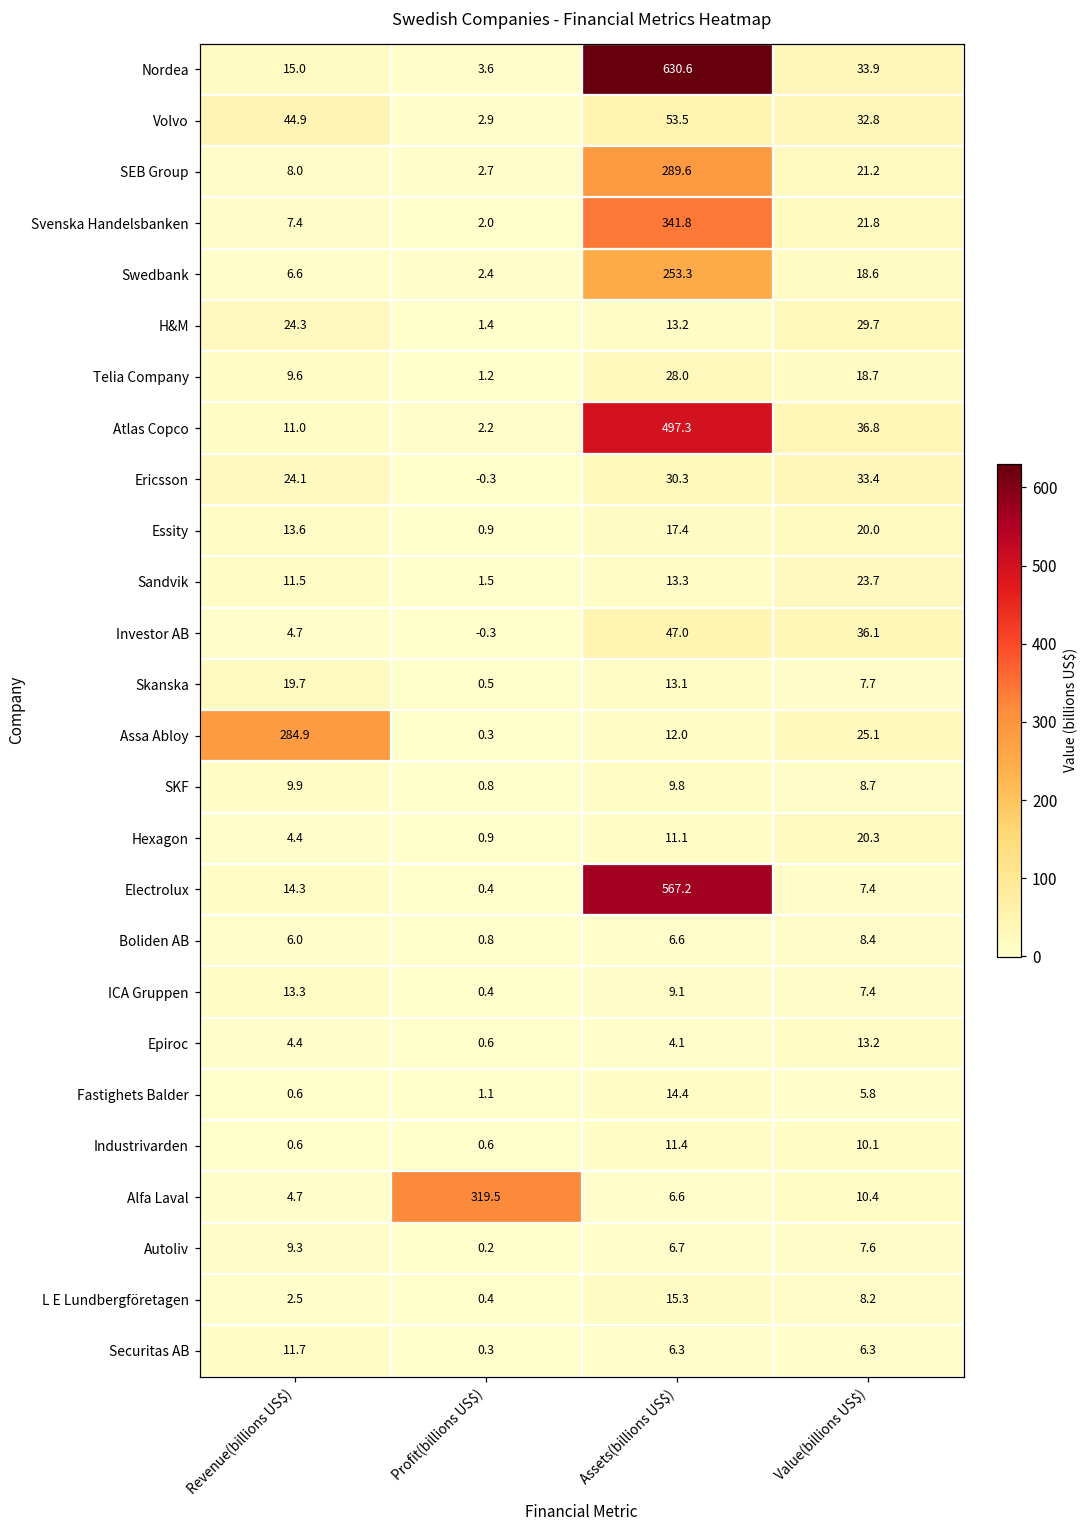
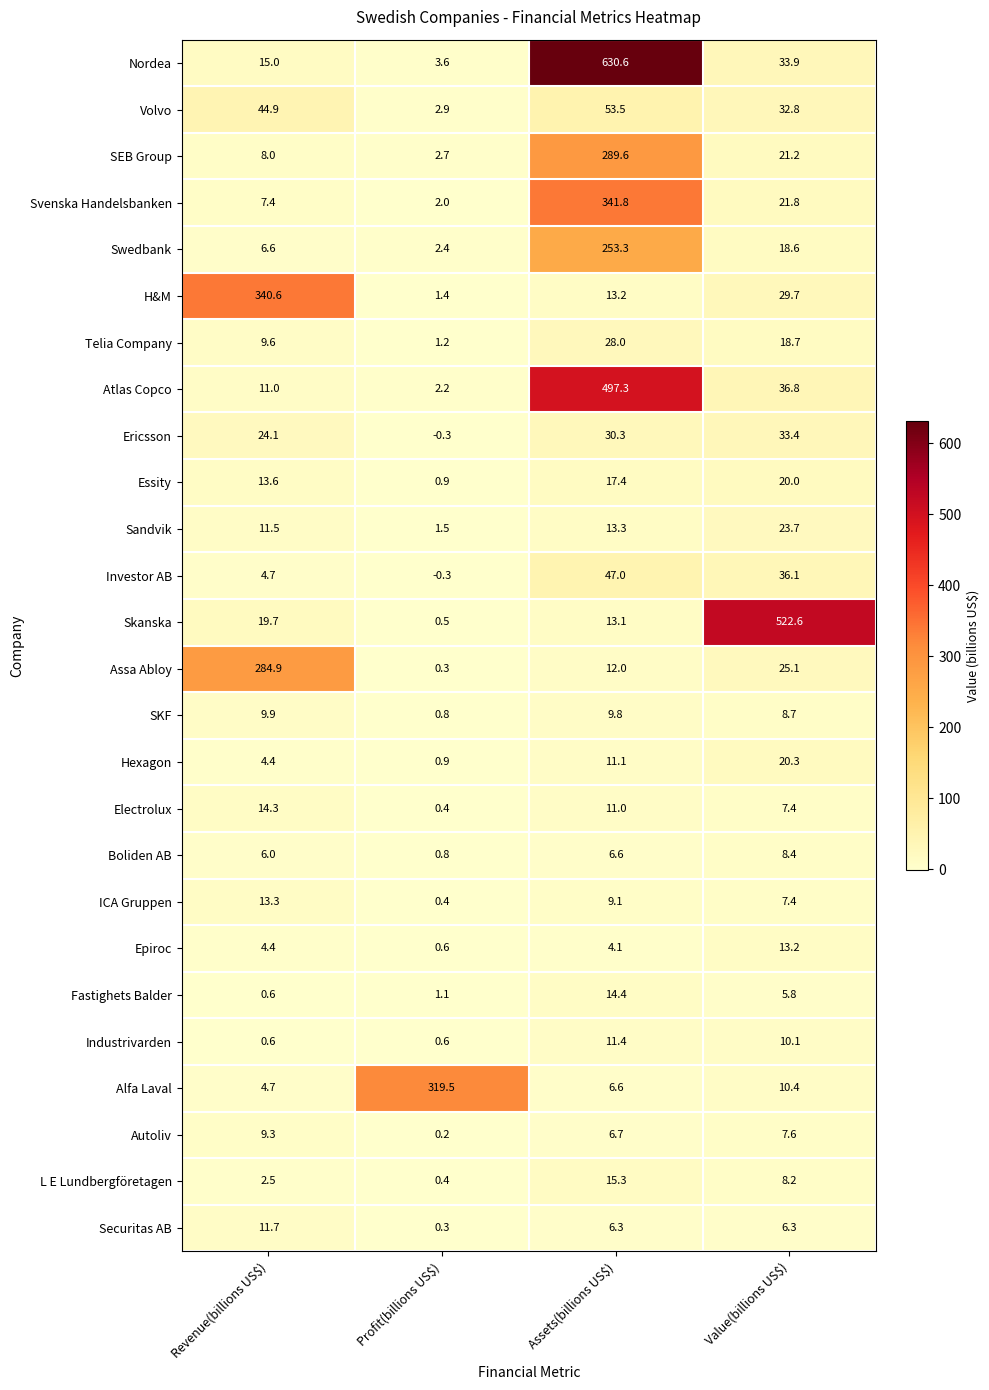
  {
    "Nordea": {
      "Revenue(billions US$)": 15.0,
      "Profit(billions US$)": 3.6,
      "Assets(billions US$)": 630.6,
      "Value(billions US$)": 33.9
    },
    "Volvo": {
      "Revenue(billions US$)": 44.9,
      "Profit(billions US$)": 2.9,
      "Assets(billions US$)": 53.5,
      "Value(billions US$)": 32.8
    },
    "SEB Group": {
      "Revenue(billions US$)": 8.0,
      "Profit(billions US$)": 2.7,
      "Assets(billions US$)": 289.6,
      "Value(billions US$)": 21.2
    },
    "Svenska Handelsbanken": {
      "Revenue(billions US$)": 7.4,
      "Profit(billions US$)": 2.0,
      "Assets(billions US$)": 341.8,
      "Value(billions US$)": 21.8
    },
    "Swedbank": {
      "Revenue(billions US$)": 6.6,
      "Profit(billions US$)": 2.4,
      "Assets(billions US$)": 253.3,
      "Value(billions US$)": 18.6
    },
    "H&M": {
-     "Revenue(billions US$)": 24.3,
+     "Revenue(billions US$)": 340.6,
      "Profit(billions US$)": 1.4,
      "Assets(billions US$)": 13.2,
      "Value(billions US$)": 29.7
    },
    "Telia Company": {
      "Revenue(billions US$)": 9.6,
      "Profit(billions US$)": 1.2,
      "Assets(billions US$)": 28.0,
      "Value(billions US$)": 18.7
    },
    "Atlas Copco": {
      "Revenue(billions US$)": 11.0,
      "Profit(billions US$)": 2.2,
      "Assets(billions US$)": 497.3,
      "Value(billions US$)": 36.8
    },
    "Ericsson": {
      "Revenue(billions US$)": 24.1,
      "Profit(billions US$)": -0.3,
      "Assets(billions US$)": 30.3,
      "Value(billions US$)": 33.4
    },
    "Essity": {
      "Revenue(billions US$)": 13.6,
      "Profit(billions US$)": 0.9,
      "Assets(billions US$)": 17.4,
      "Value(billions US$)": 20.0
    },
    "Sandvik": {
      "Revenue(billions US$)": 11.5,
      "Profit(billions US$)": 1.5,
      "Assets(billions US$)": 13.3,
      "Value(billions US$)": 23.7
    },
    "Investor AB": {
      "Revenue(billions US$)": 4.7,
      "Profit(billions US$)": -0.3,
      "Assets(billions US$)": 47.0,
      "Value(billions US$)": 36.1
    },
    "Skanska": {
      "Revenue(billions US$)": 19.7,
      "Profit(billions US$)": 0.5,
      "Assets(billions US$)": 13.1,
-     "Value(billions US$)": 7.7
+     "Value(billions US$)": 522.6
    },
    "Assa Abloy": {
      "Revenue(billions US$)": 284.9,
      "Profit(billions US$)": 0.3,
      "Assets(billions US$)": 12.0,
      "Value(billions US$)": 25.1
    },
    "SKF": {
      "Revenue(billions US$)": 9.9,
      "Profit(billions US$)": 0.8,
      "Assets(billions US$)": 9.8,
      "Value(billions US$)": 8.7
    },
    "Hexagon": {
      "Revenue(billions US$)": 4.4,
      "Profit(billions US$)": 0.9,
      "Assets(billions US$)": 11.1,
      "Value(billions US$)": 20.3
    },
    "Electrolux": {
      "Revenue(billions US$)": 14.3,
      "Profit(billions US$)": 0.4,
-     "Assets(billions US$)": 567.2,
+     "Assets(billions US$)": 11.0,
      "Value(billions US$)": 7.4
    },
    "Boliden AB": {
      "Revenue(billions US$)": 6.0,
      "Profit(billions US$)": 0.8,
      "Assets(billions US$)": 6.6,
      "Value(billions US$)": 8.4
    },
    "ICA Gruppen": {
      "Revenue(billions US$)": 13.3,
      "Profit(billions US$)": 0.4,
      "Assets(billions US$)": 9.1,
      "Value(billions US$)": 7.4
    },
    "Epiroc": {
      "Revenue(billions US$)": 4.4,
      "Profit(billions US$)": 0.6,
      "Assets(billions US$)": 4.1,
      "Value(billions US$)": 13.2
    },
    "Fastighets Balder": {
      "Revenue(billions US$)": 0.6,
      "Profit(billions US$)": 1.1,
      "Assets(billions US$)": 14.4,
      "Value(billions US$)": 5.8
    },
    "Industrivarden": {
      "Revenue(billions US$)": 0.6,
      "Profit(billions US$)": 0.6,
      "Assets(billions US$)": 11.4,
      "Value(billions US$)": 10.1
    },
    "Alfa Laval": {
      "Revenue(billions US$)": 4.7,
      "Profit(billions US$)": 319.5,
      "Assets(billions US$)": 6.6,
      "Value(billions US$)": 10.4
    },
    "Autoliv": {
      "Revenue(billions US$)": 9.3,
      "Profit(billions US$)": 0.2,
      "Assets(billions US$)": 6.7,
      "Value(billions US$)": 7.6
    },
    "L E Lundbergföretagen": {
      "Revenue(billions US$)": 2.5,
      "Profit(billions US$)": 0.4,
      "Assets(billions US$)": 15.3,
      "Value(billions US$)": 8.2
    },
    "Securitas AB": {
      "Revenue(billions US$)": 11.7,
      "Profit(billions US$)": 0.3,
      "Assets(billions US$)": 6.3,
      "Value(billions US$)": 6.3
    }
  }
